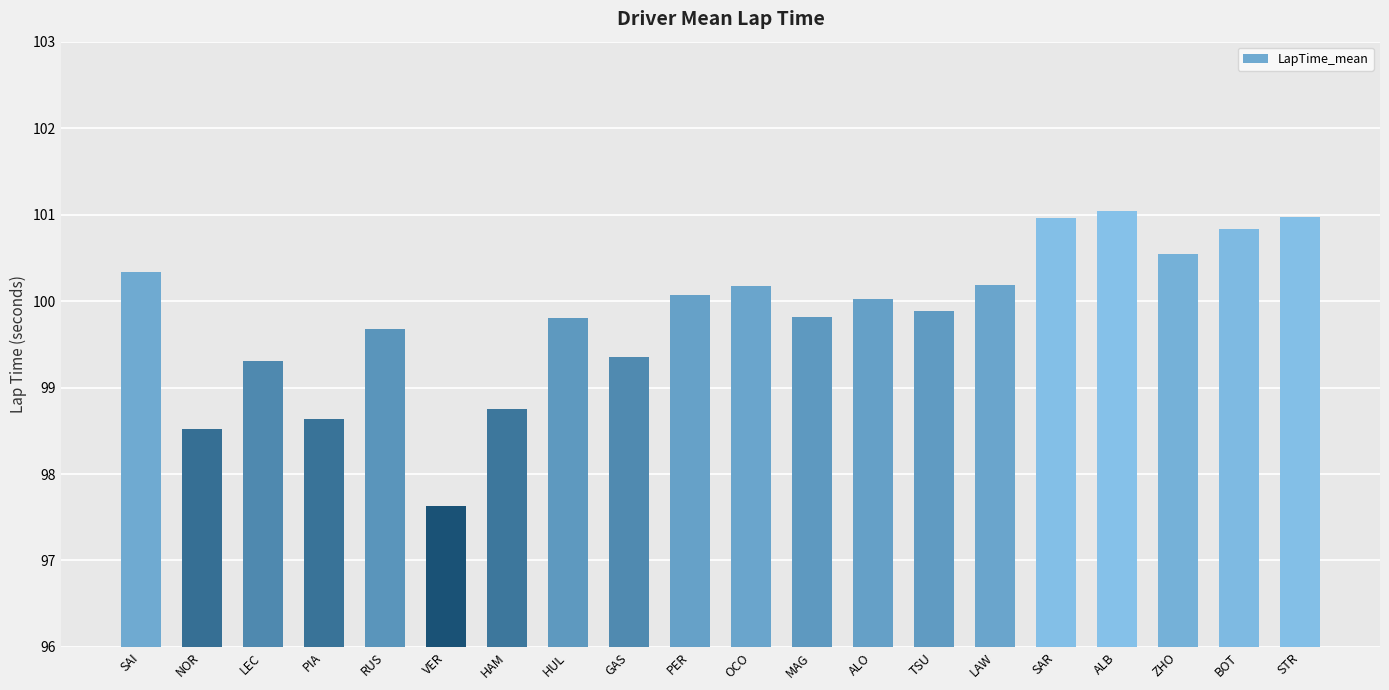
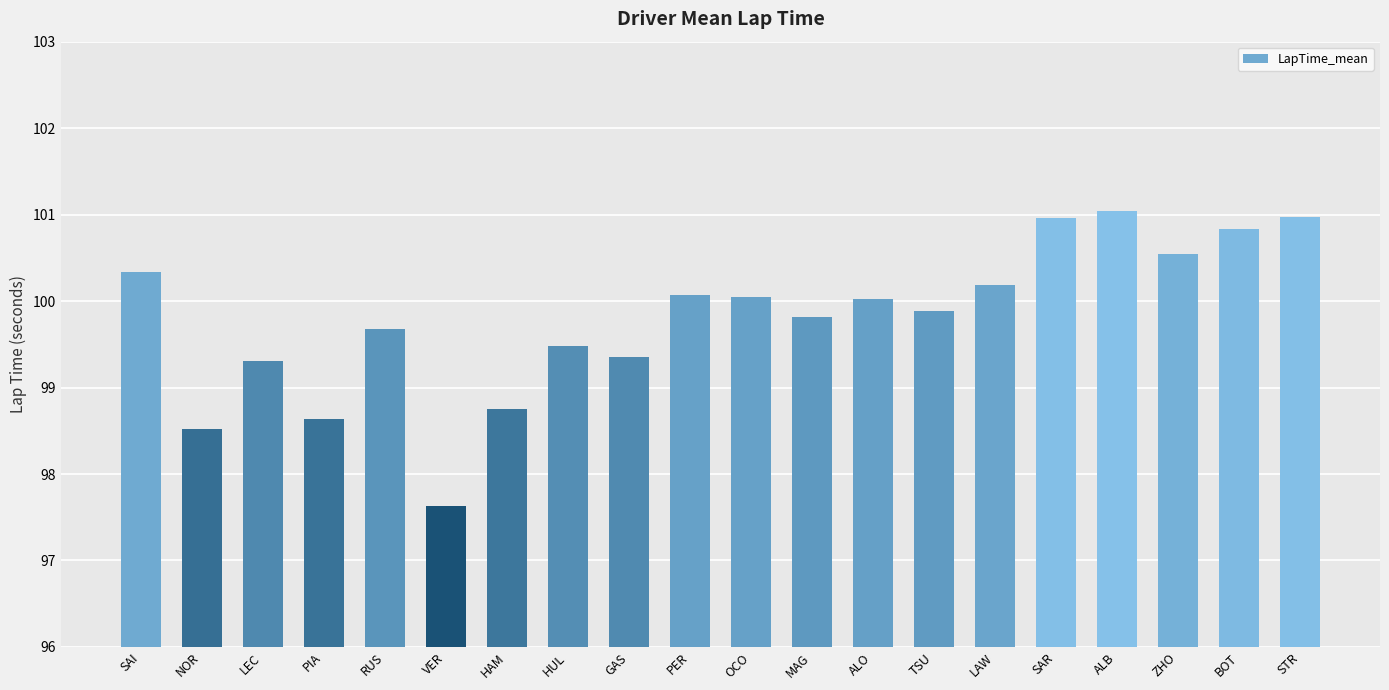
  {
    "SAI": 100.3,
    "NOR": 98.5,
    "LEC": 99.3,
    "PIA": 98.6,
    "RUS": 99.7,
    "VER": 97.6,
    "HAM": 98.8,
-   "HUL": 99.8,
+   "HUL": 99.5,
    "GAS": 99.4,
    "PER": 100.1,
-   "OCO": 100.2,
+   "OCO": 100.0,
    "MAG": 99.8,
    "ALO": 100.0,
    "TSU": 99.9,
    "LAW": 100.2,
    "SAR": 101.0,
    "ALB": 101.0,
    "ZHO": 100.5,
    "BOT": 100.8,
    "STR": 101.0
  }
